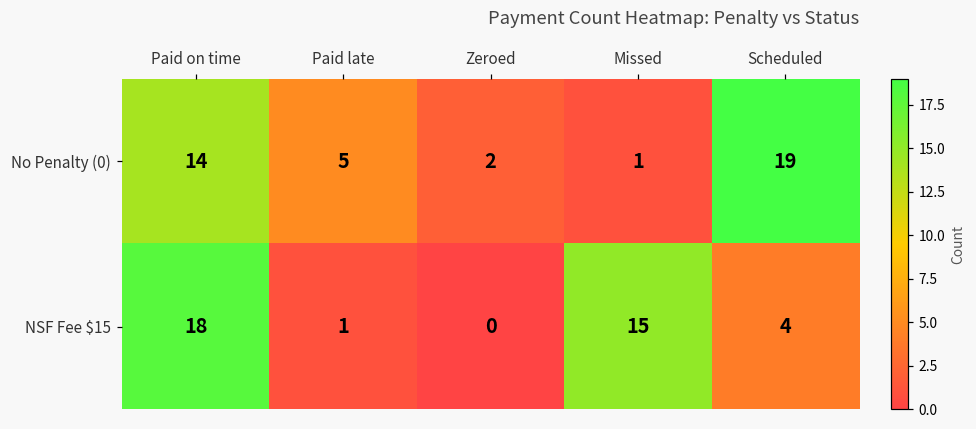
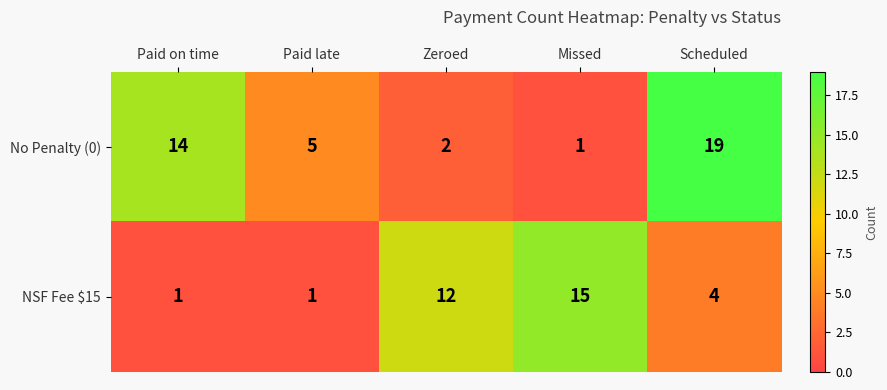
  {
    "No Penalty (0)": {
      "Paid on time": 14,
      "Paid late": 5,
      "Zeroed": 2,
      "Missed": 1,
      "Scheduled": 19
    },
    "NSF Fee $15": {
-     "Paid on time": 18,
+     "Paid on time": 1,
      "Paid late": 1,
-     "Zeroed": 0,
+     "Zeroed": 12,
      "Missed": 15,
      "Scheduled": 4
    }
  }
